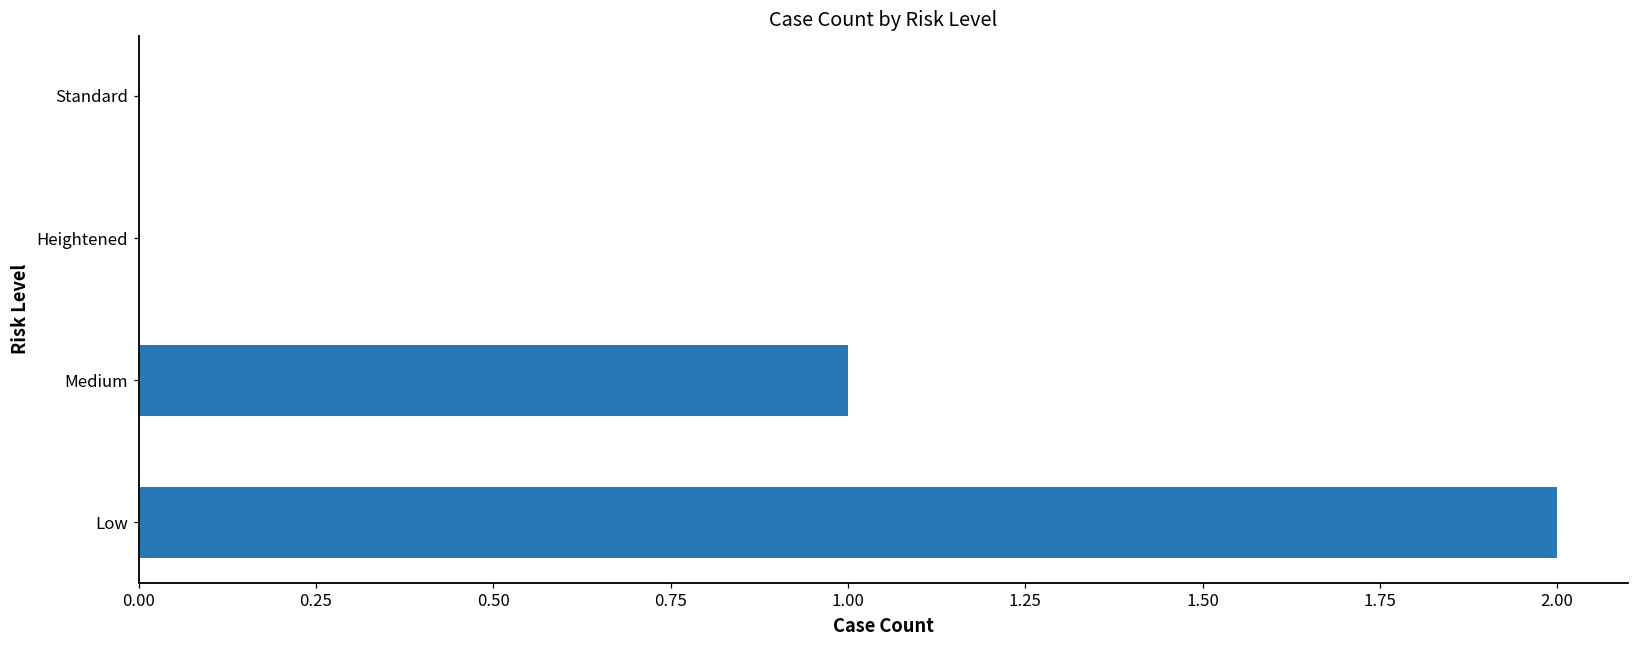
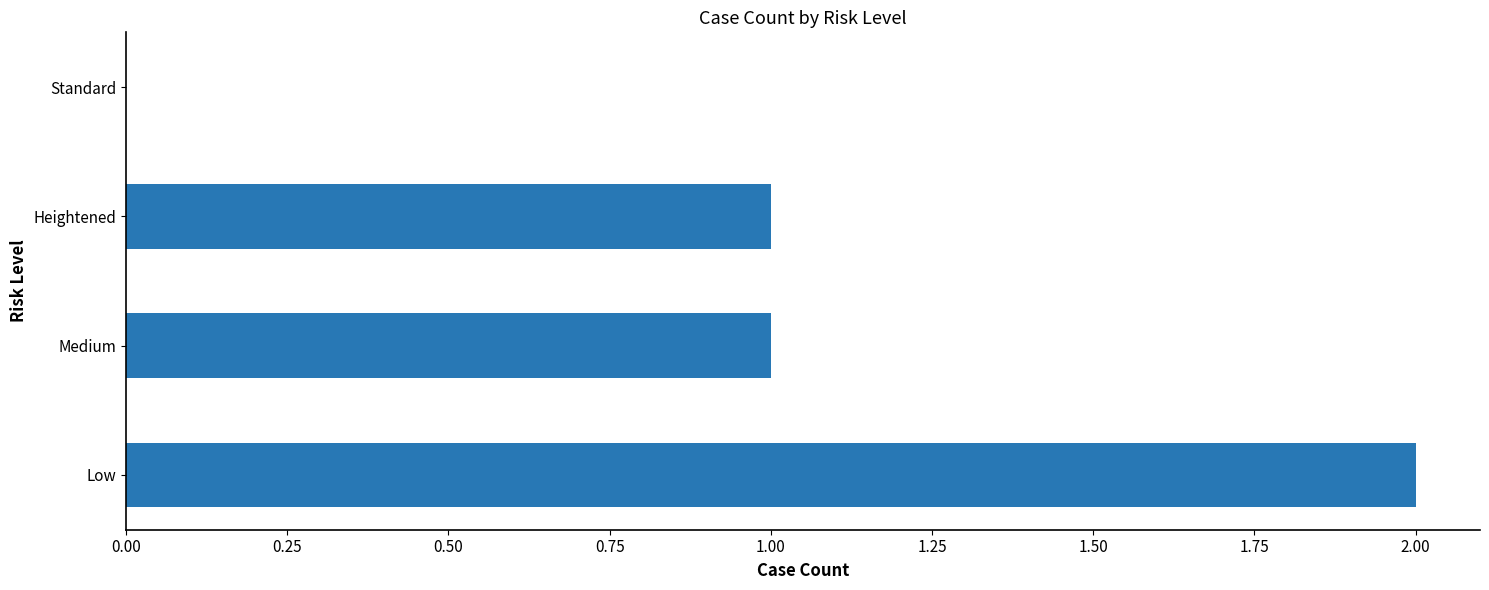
  {
    "Standard": 0,
-   "Heightened": 0,
+   "Heightened": 1,
    "Medium": 1,
    "Low": 2
  }
